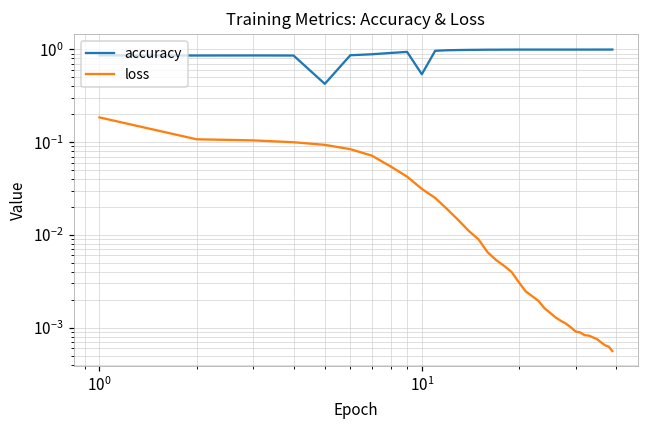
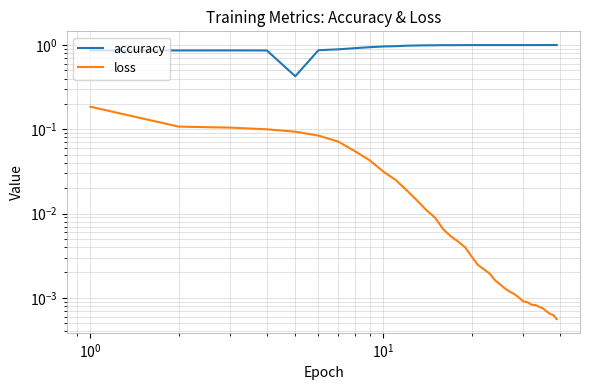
  {
    "accuracy": {
-     "10^1": 0.5
+     "10^1": 1.0
    },
    "loss": {
      "10^0": 0.19,
      "10^1": 0.031
    }
  }
